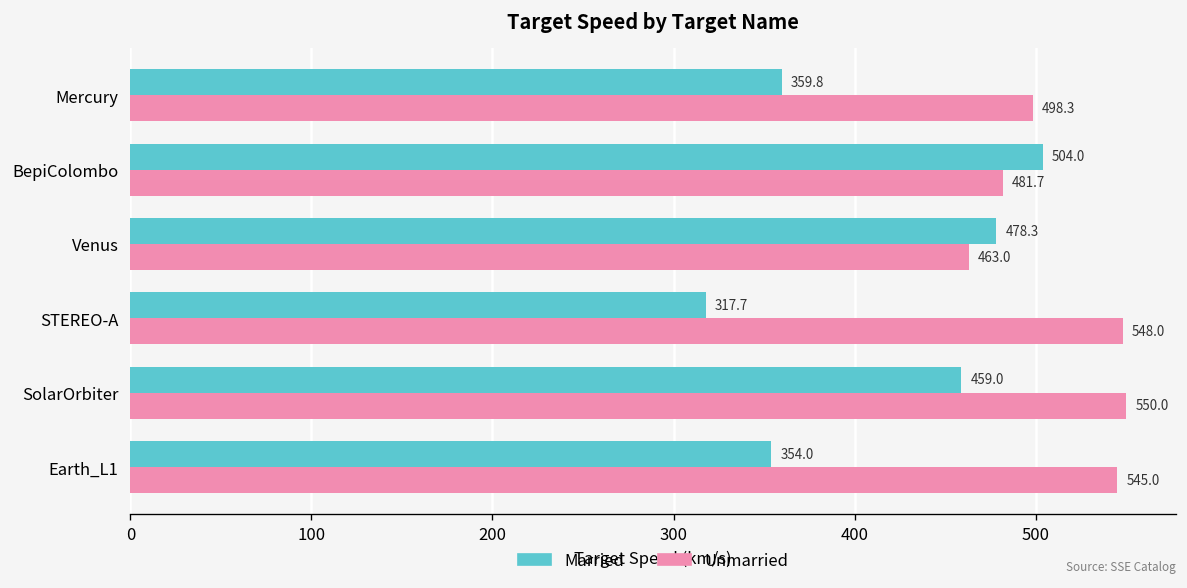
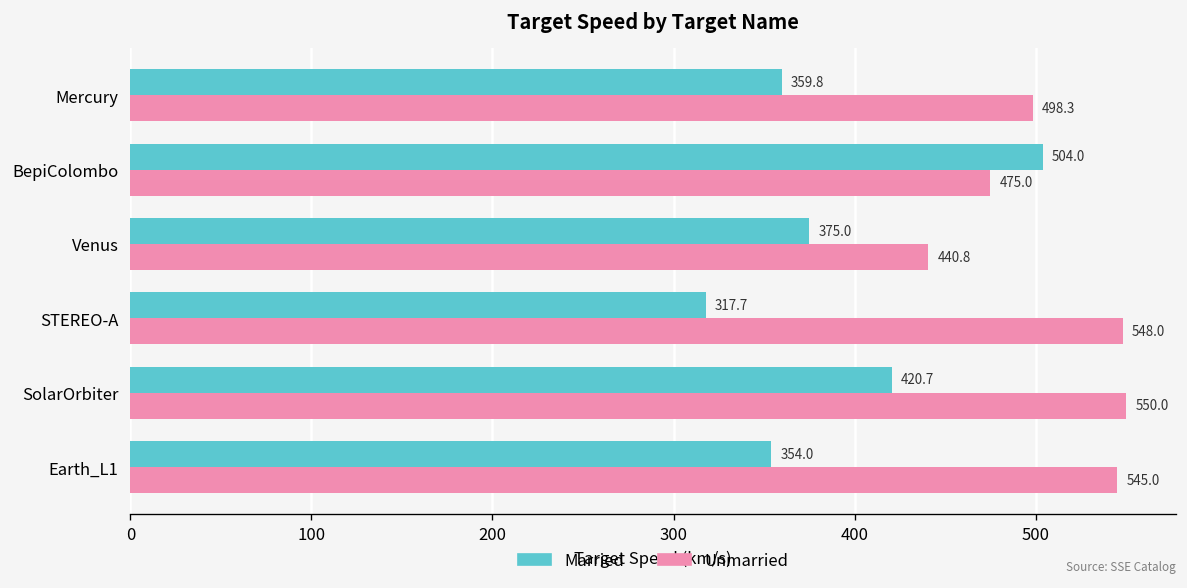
  {
    "Married": {
      "Mercury": 359.8,
      "BepiColombo": 504.0,
-     "Venus": 478.3,
+     "Venus": 375.0,
      "STEREO-A": 317.7,
-     "SolarOrbiter": 459.0,
+     "SolarOrbiter": 420.7,
      "Earth_L1": 354.0
    },
    "Unmarried": {
      "Mercury": 498.3,
-     "BepiColombo": 481.7,
-     "Venus": 463.0,
+     "BepiColombo": 475.0,
+     "Venus": 440.8,
      "STEREO-A": 548.0,
      "SolarOrbiter": 550.0,
      "Earth_L1": 545.0
    }
  }
